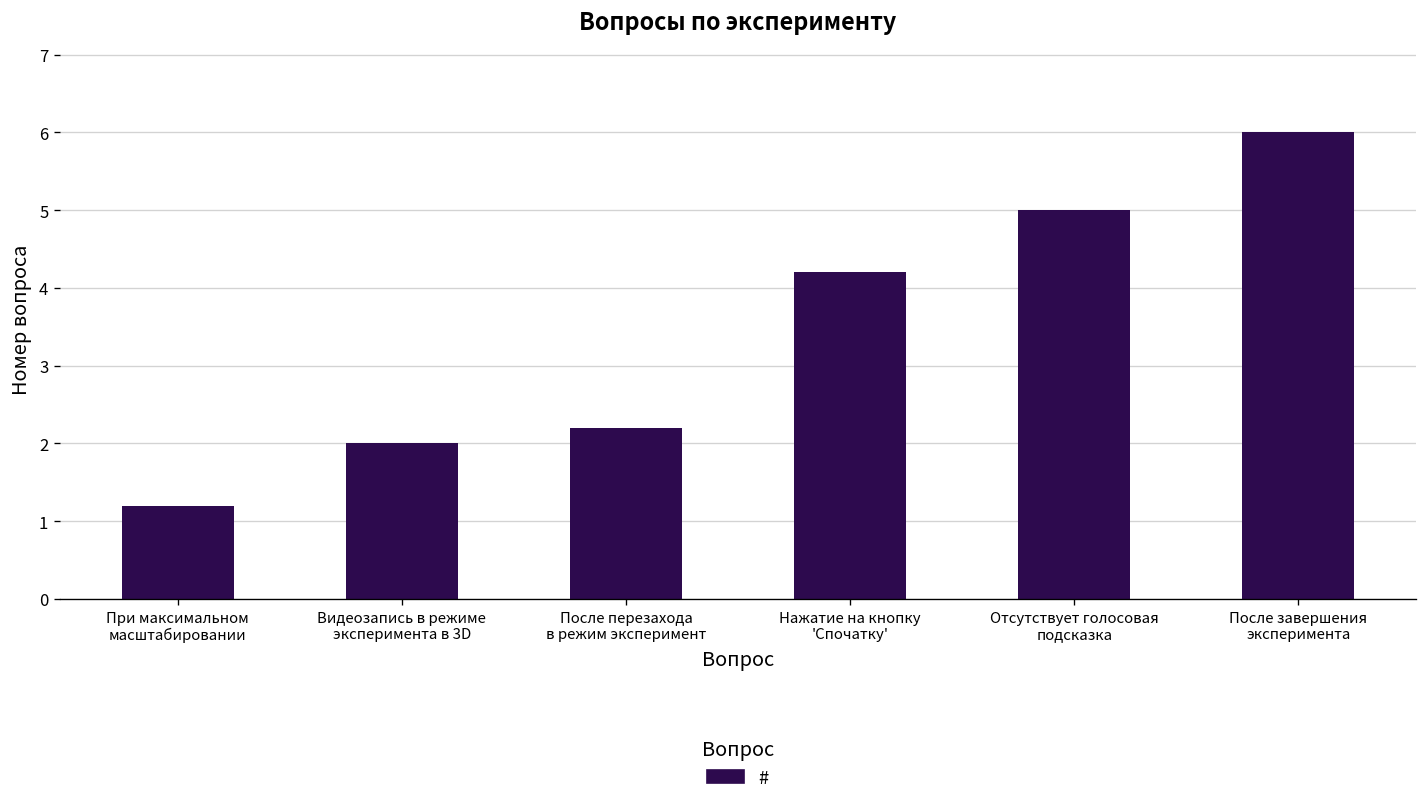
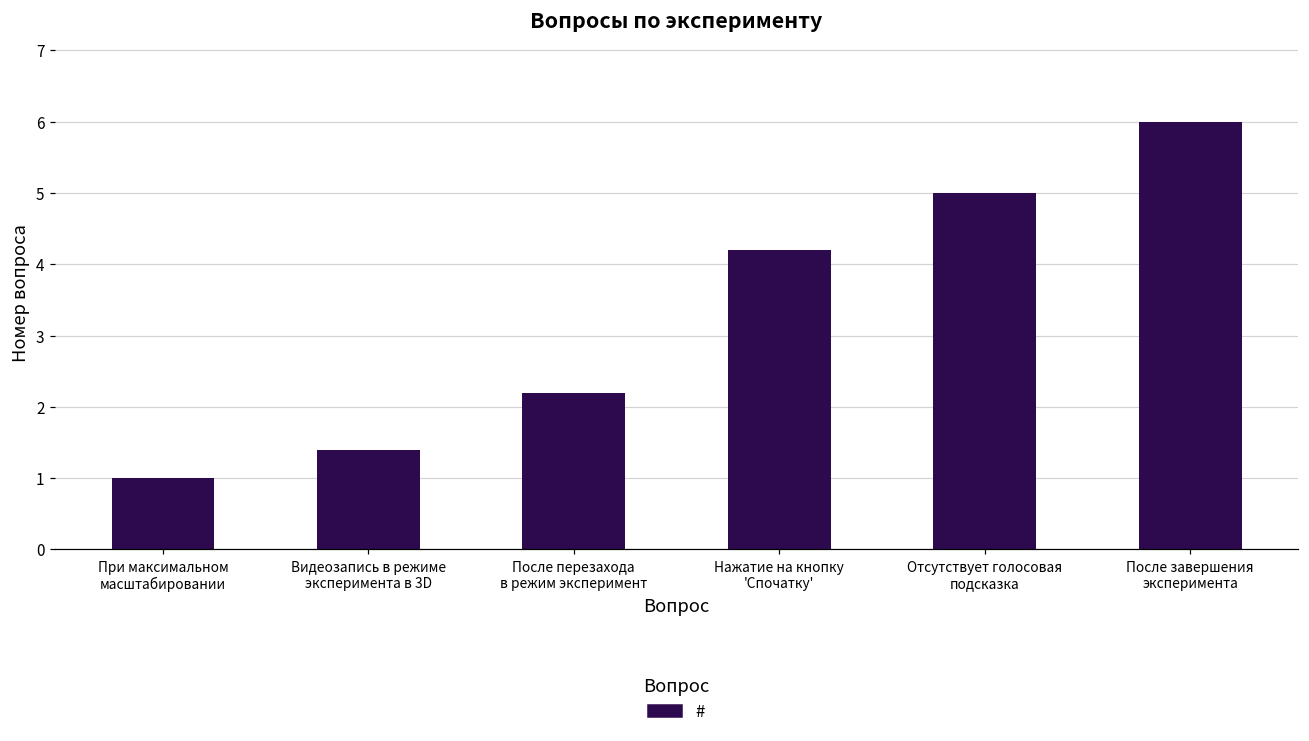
  {
-   "При максимальном масштабировании": 1.2,
-   "Видеозапись в режиме эксперимента в 3D": 2.0,
+   "При максимальном масштабировании": 1.0,
+   "Видеозапись в режиме эксперимента в 3D": 1.4,
    "После перезахода в режим эксперимент": 2.2,
    "Нажатие на кнопку 'Спочатку'": 4.2,
    "Отсутствует голосовая подсказка": 5.0,
    "После завершения эксперимента": 6.0
  }
